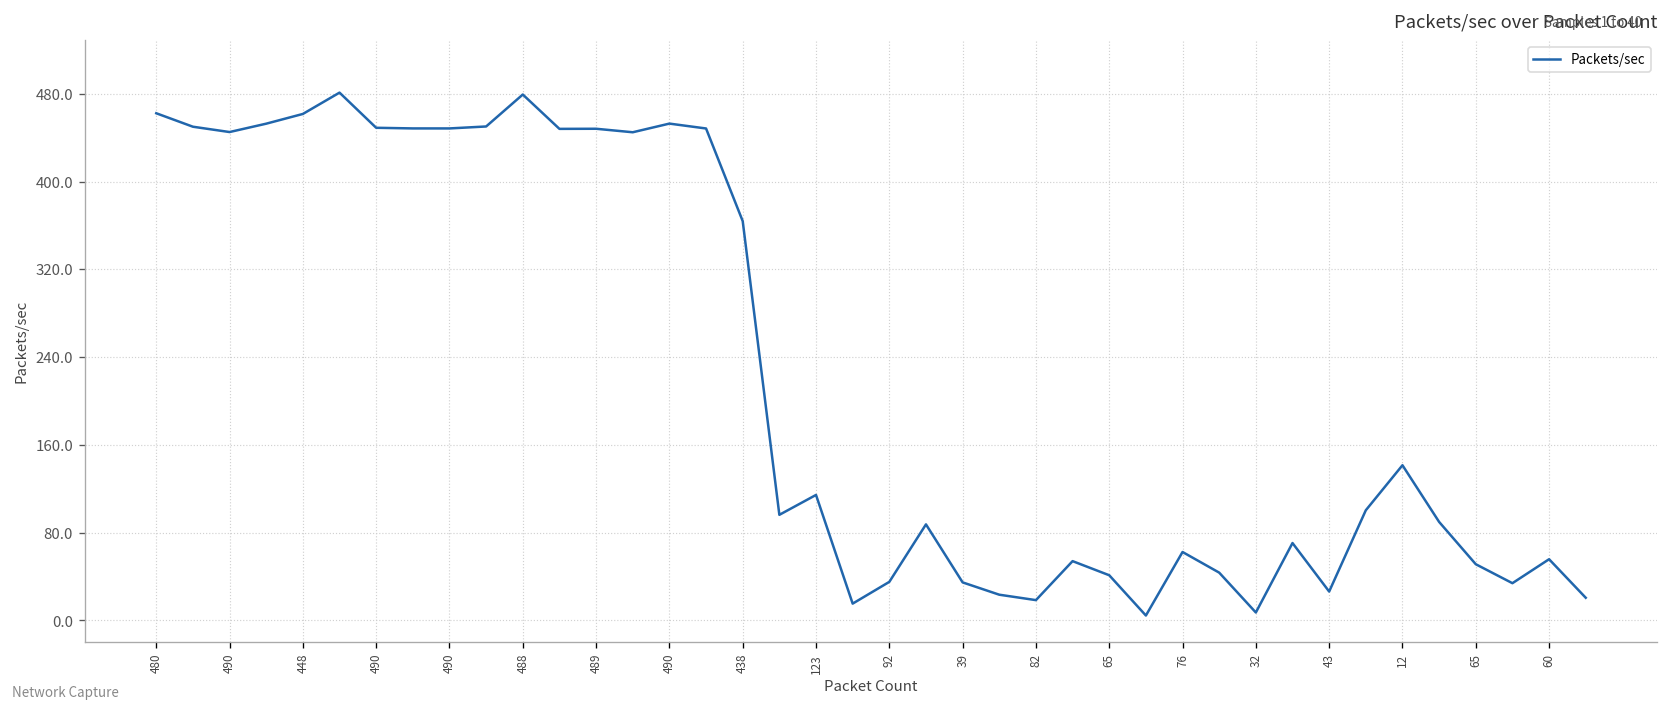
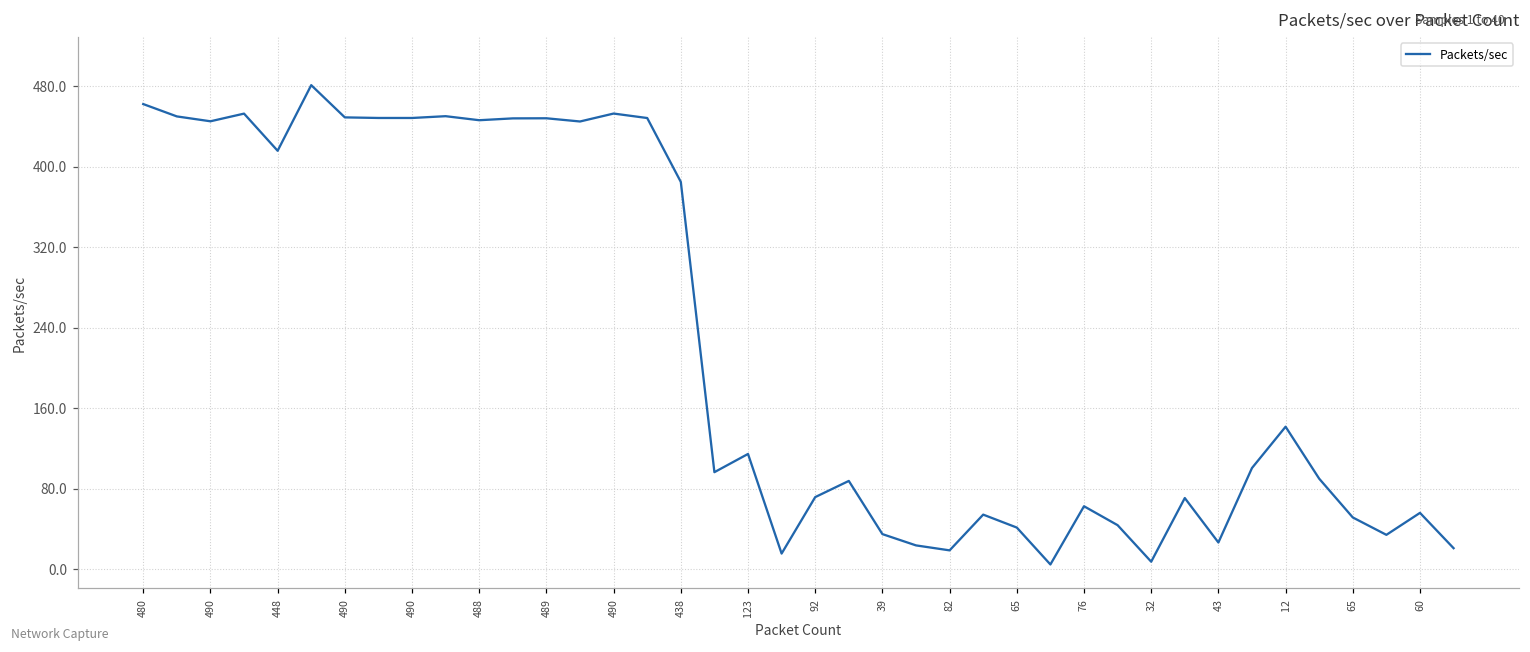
  {
    "480": 460,
-   "448": 460,
-   "488": 480,
+   "448": 420,
+   "488": 450,
    "489": 450,
-   "438": 360,
+   "438": 380,
    "123": 110,
-   "92": 40,
+   "92": 70,
    "82": 20,
    "76": 60,
    "32": 10,
    "43": 30,
    "12": 140,
    "60": 60
  }
